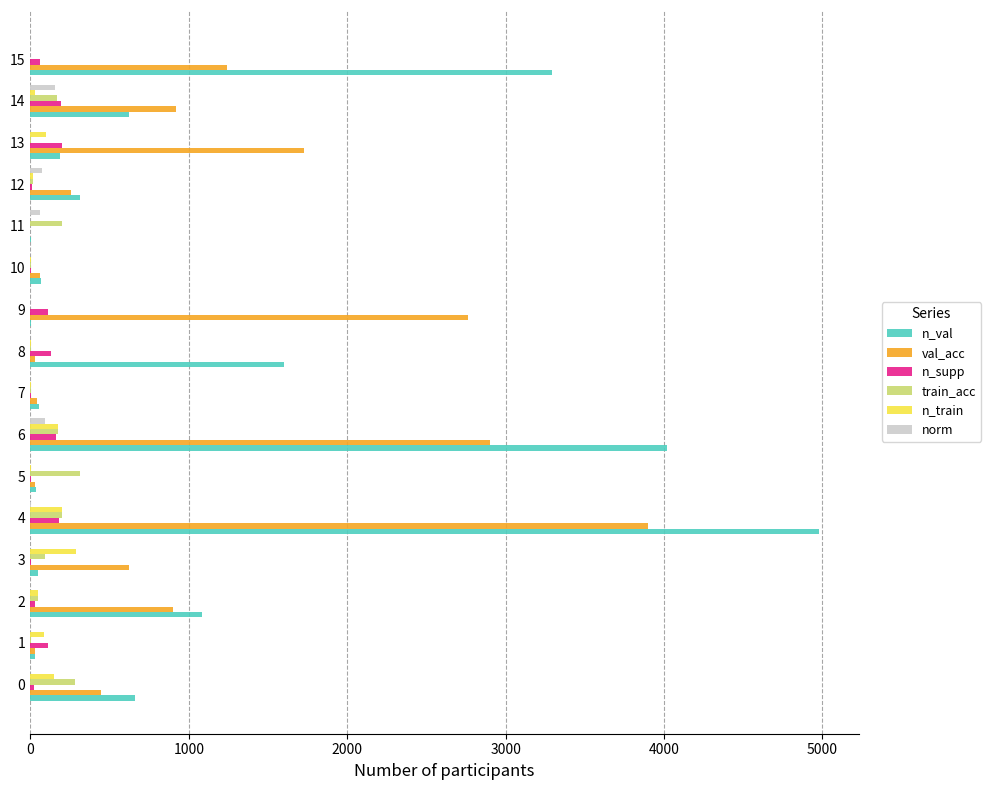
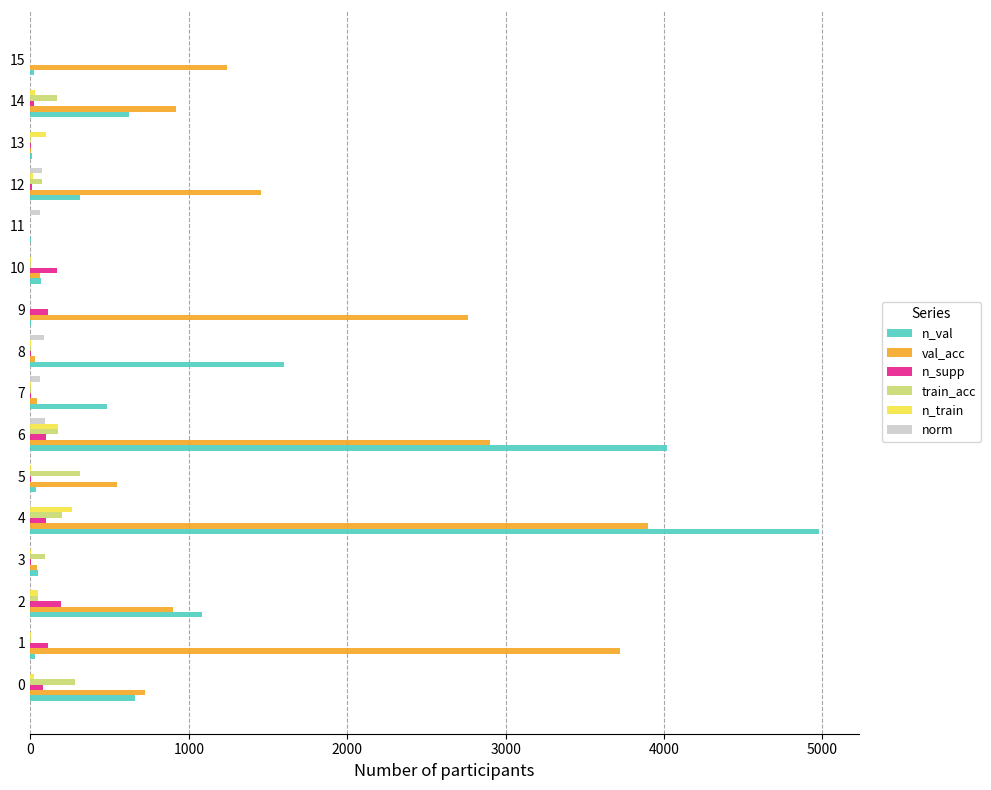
  {
    "n_val": {
-     "15": 3300,
+     "15": 20,
      "14": 620,
-     "13": 190,
+     "13": 10,
      "12": 310,
      "10": 70,
      "8": 1600,
-     "7": 60,
+     "7": 490,
      "6": 4020,
      "5": 30,
      "4": 4980,
      "3": 50,
      "2": 1090,
      "1": 30,
      "0": 660
    },
    "val_acc": {
      "15": 1240,
      "14": 920,
-     "13": 1720,
-     "12": 260,
+     "13": 10,
+     "12": 1450,
      "11": 0,
      "10": 60,
      "9": 2760,
      "8": 30,
      "7": 40,
      "6": 2900,
-     "5": 30,
+     "5": 550,
      "4": 3900,
-     "3": 620,
+     "3": 40,
      "2": 900,
-     "1": 30,
-     "0": 450
+     "1": 3720,
+     "0": 720
    },
    "n_supp": {
-     "15": 60,
-     "14": 200,
-     "13": 200,
+     "15": 0,
+     "14": 20,
+     "13": 0,
      "11": 0,
-     "10": 0,
+     "10": 170,
      "9": 110,
-     "8": 130,
-     "6": 160,
-     "4": 180,
-     "2": 30,
+     "8": 0,
+     "6": 100,
+     "4": 100,
+     "2": 200,
      "1": 110,
-     "0": 20
+     "0": 80
    },
    "train_acc": {
      "15": 0,
      "14": 170,
-     "12": 10,
-     "11": 200,
+     "12": 70,
+     "11": 0,
      "9": 0,
      "6": 170,
      "5": 310,
      "4": 200,
      "3": 90,
      "2": 50,
      "0": 280
    },
    "n_train": {
      "15": 0,
      "14": 30,
      "13": 100,
      "11": 0,
      "9": 0,
      "6": 170,
-     "4": 200,
-     "3": 290,
+     "4": 260,
+     "3": 0,
      "2": 50,
-     "1": 90,
-     "0": 150
+     "1": 0,
+     "0": 30
    },
    "norm": {
      "15": 0,
-     "14": 160,
+     "14": 0,
      "12": 70,
      "11": 60,
      "9": 0,
-     "8": 0,
-     "7": 0,
+     "8": 80,
+     "7": 60,
      "6": 100
    }
  }
